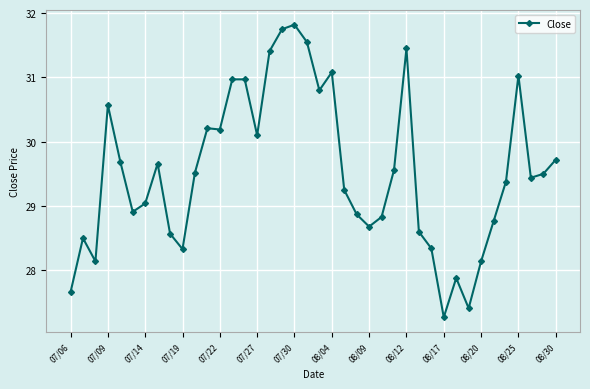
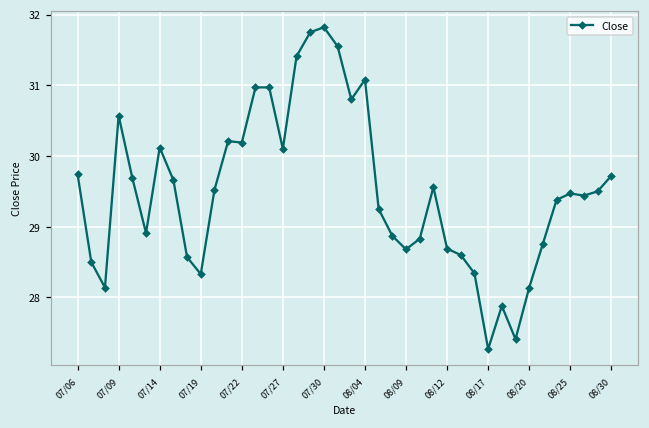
  {
-   "07/06": 27.7,
+   "07/06": 29.7,
    "07/09": 30.6,
-   "07/14": 29.0,
+   "07/14": 30.1,
    "07/19": 28.3,
    "07/22": 30.2,
    "07/27": 30.1,
    "07/30": 31.8,
    "08/04": 31.1,
    "08/09": 28.7,
-   "08/12": 31.5,
+   "08/12": 28.7,
    "08/17": 27.3,
    "08/20": 28.1,
-   "08/25": 31.0,
+   "08/25": 29.5,
    "08/30": 29.7
  }
